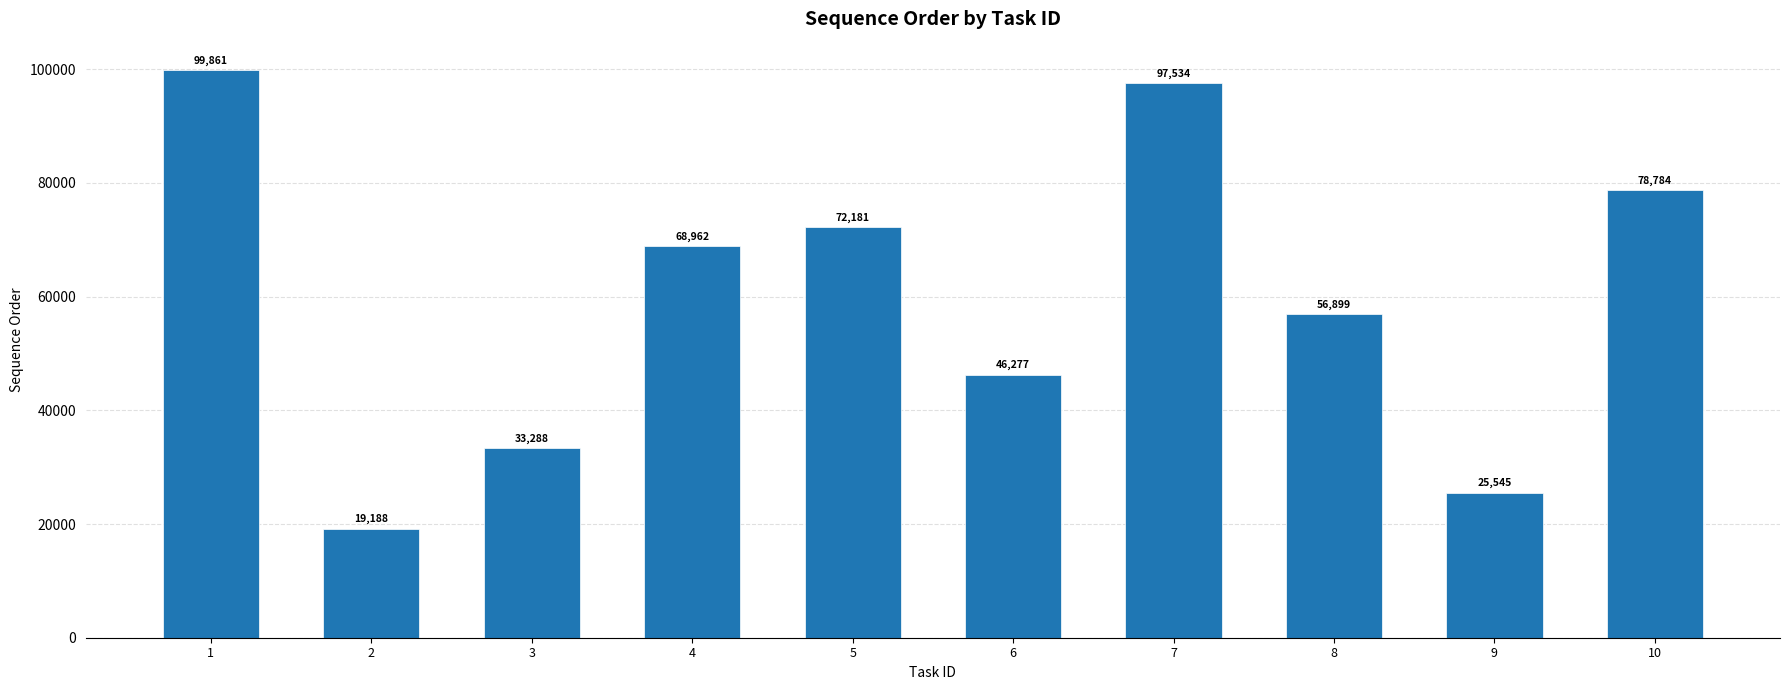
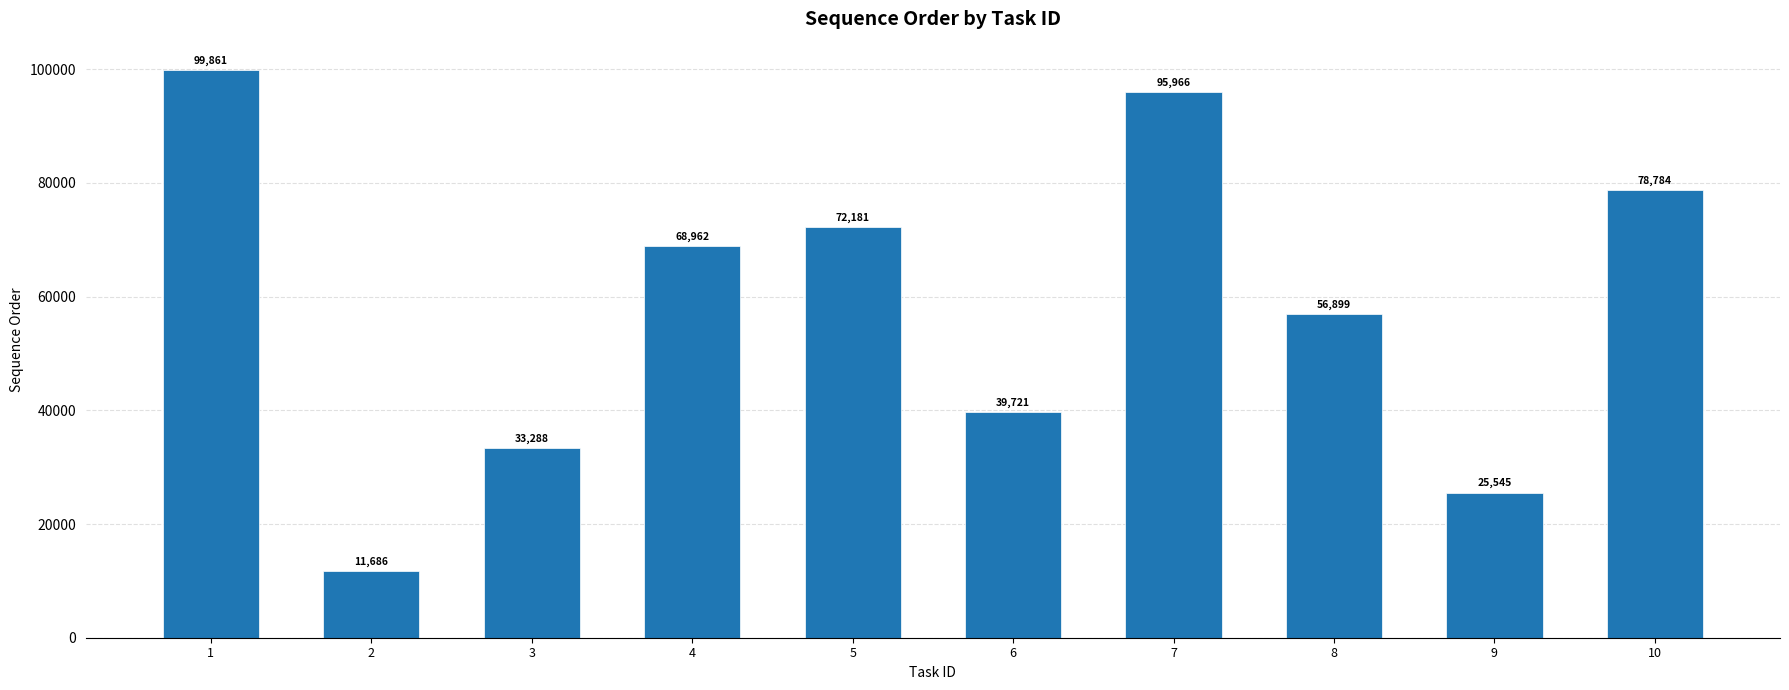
  {
    "1": "99,861",
-   "2": "19,188",
+   "2": "11,686",
    "3": "33,288",
    "4": "68,962",
    "5": "72,181",
-   "6": "46,277",
-   "7": "97,534",
+   "6": "39,721",
+   "7": "95,966",
    "8": "56,899",
    "9": "25,545",
    "10": "78,784"
  }
